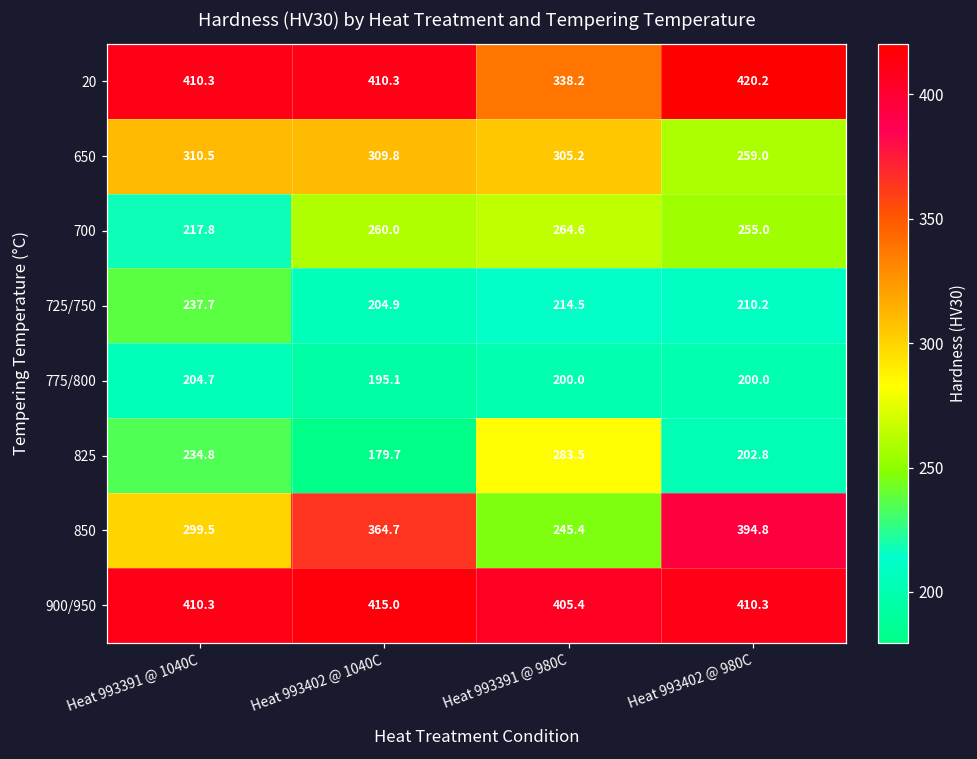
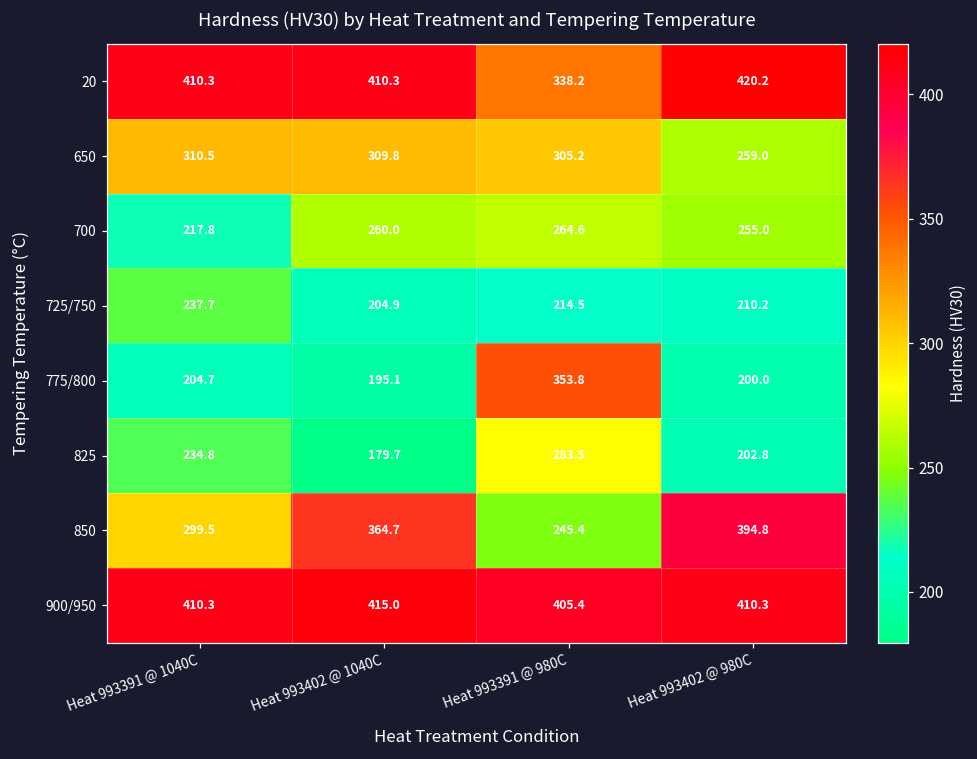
  {
    "20": {
      "Heat 993391 @ 1040C": 410.3,
      "Heat 993402 @ 1040C": 410.3,
      "Heat 993391 @ 980C": 338.2,
      "Heat 993402 @ 980C": 420.2
    },
    "650": {
      "Heat 993391 @ 1040C": 310.5,
      "Heat 993402 @ 1040C": 309.8,
      "Heat 993391 @ 980C": 305.2,
      "Heat 993402 @ 980C": 259.0
    },
    "700": {
      "Heat 993391 @ 1040C": 217.8,
      "Heat 993402 @ 1040C": 260.0,
      "Heat 993391 @ 980C": 264.6,
      "Heat 993402 @ 980C": 255.0
    },
    "725/750": {
      "Heat 993391 @ 1040C": 237.7,
      "Heat 993402 @ 1040C": 204.9,
      "Heat 993391 @ 980C": 214.5,
      "Heat 993402 @ 980C": 210.2
    },
    "775/800": {
      "Heat 993391 @ 1040C": 204.7,
      "Heat 993402 @ 1040C": 195.1,
-     "Heat 993391 @ 980C": 200.0,
+     "Heat 993391 @ 980C": 353.8,
      "Heat 993402 @ 980C": 200.0
    },
    "825": {
      "Heat 993391 @ 1040C": 234.8,
      "Heat 993402 @ 1040C": 179.7,
      "Heat 993391 @ 980C": 283.5,
      "Heat 993402 @ 980C": 202.8
    },
    "850": {
      "Heat 993391 @ 1040C": 299.5,
      "Heat 993402 @ 1040C": 364.7,
      "Heat 993391 @ 980C": 245.4,
      "Heat 993402 @ 980C": 394.8
    },
    "900/950": {
      "Heat 993391 @ 1040C": 410.3,
      "Heat 993402 @ 1040C": 415.0,
      "Heat 993391 @ 980C": 405.4,
      "Heat 993402 @ 980C": 410.3
    }
  }
